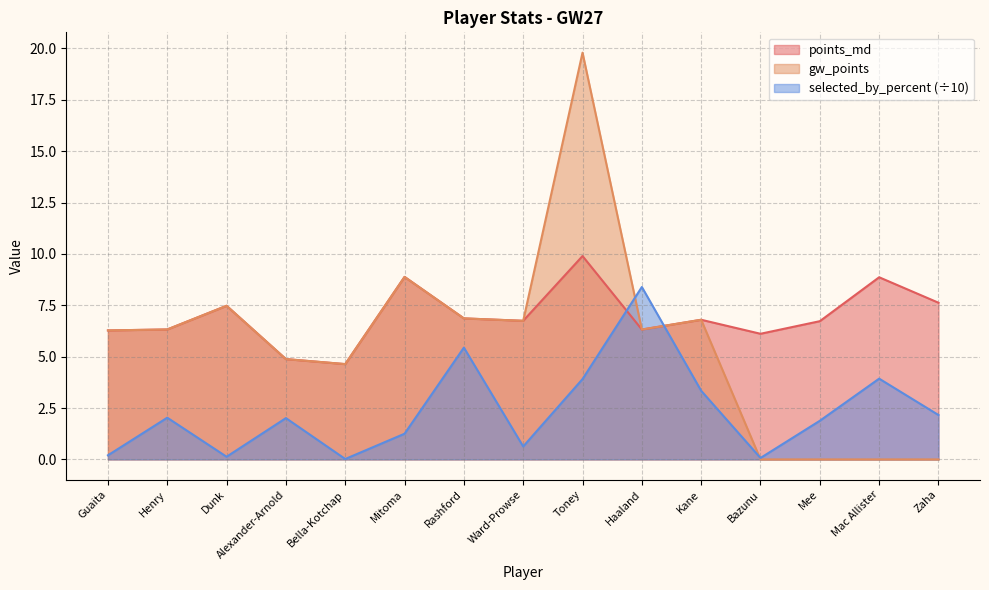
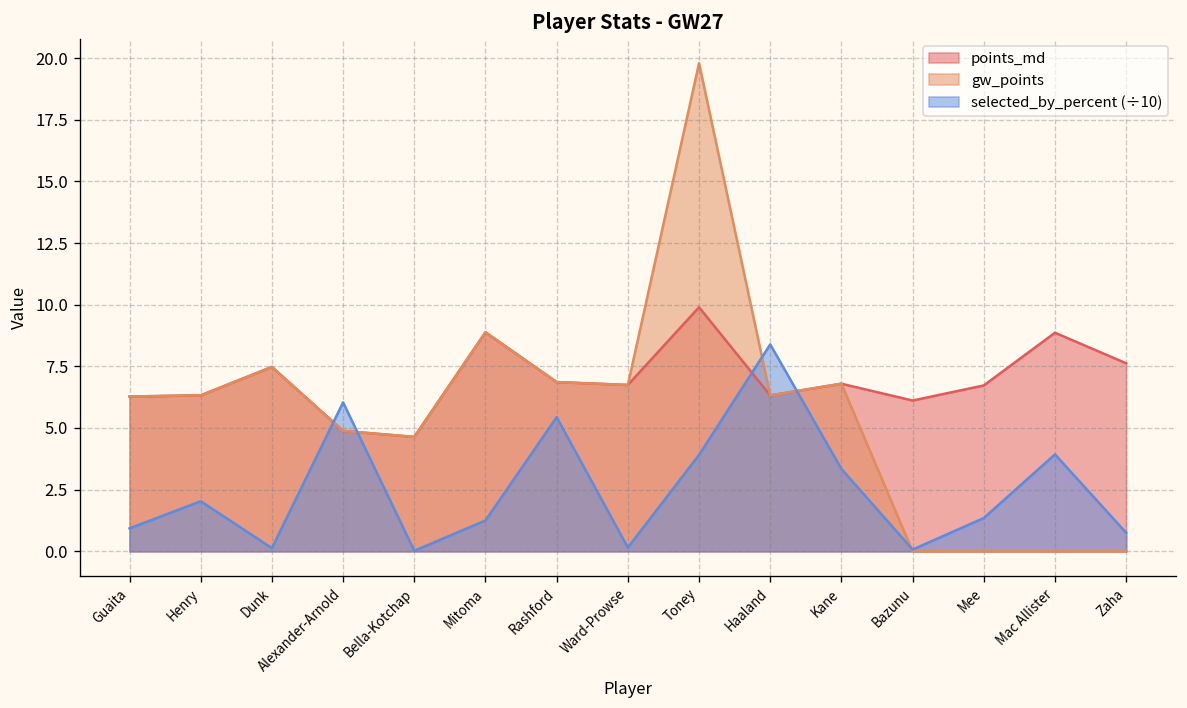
  {
    "selected_by_percent (÷10)": {
-     "Guaita": 0.2,
+     "Guaita": 0.9,
      "Henry": 2.0,
      "Dunk": 0.1,
-     "Alexander-Arnold": 2.0,
+     "Alexander-Arnold": 6.0,
      "Bella-Kotchap": 0.0,
      "Mitoma": 1.3,
      "Rashford": 5.4,
-     "Ward-Prowse": 0.6,
+     "Ward-Prowse": 0.2,
      "Toney": 3.9,
      "Haaland": 8.4,
      "Kane": 3.3,
-     "Mee": 1.9,
+     "Mee": 1.4,
      "Mac Allister": 3.9,
-     "Zaha": 2.2
+     "Zaha": 0.8
    }
  }
